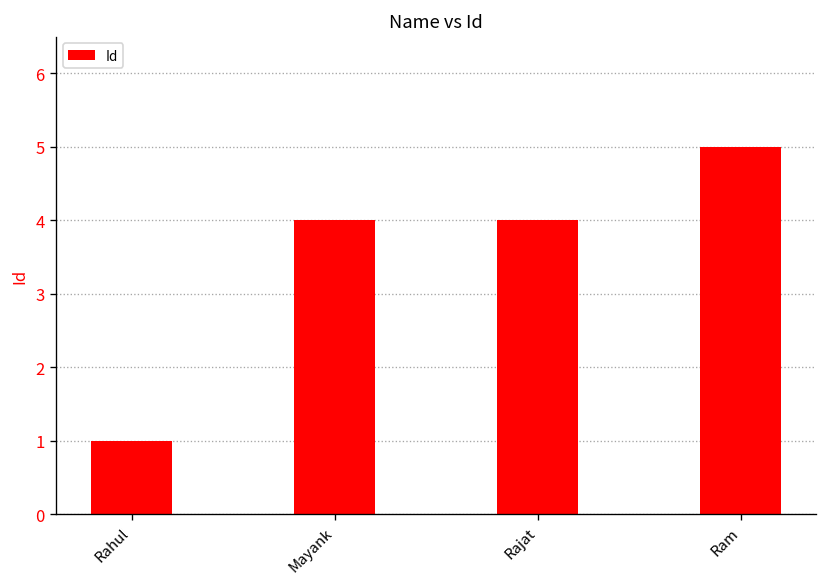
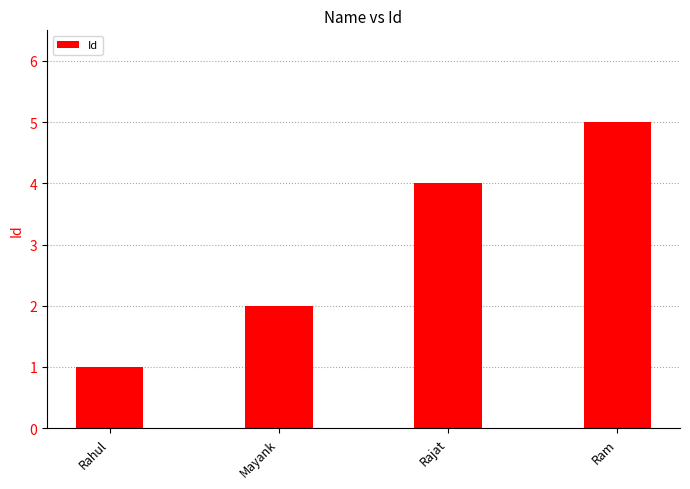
  {
    "Rahul": 1,
-   "Mayank": 4,
+   "Mayank": 2,
    "Rajat": 4,
    "Ram": 5
  }
